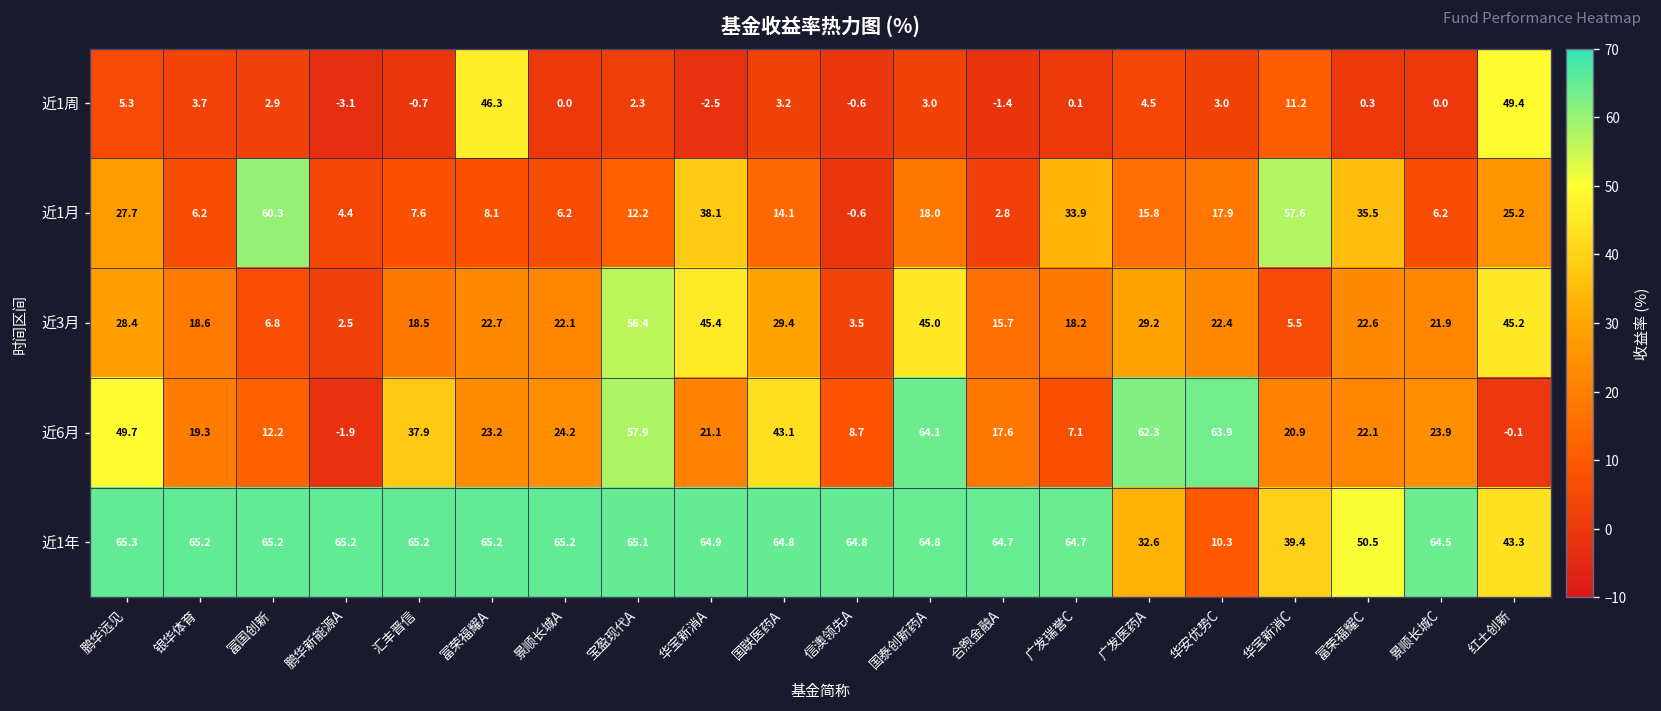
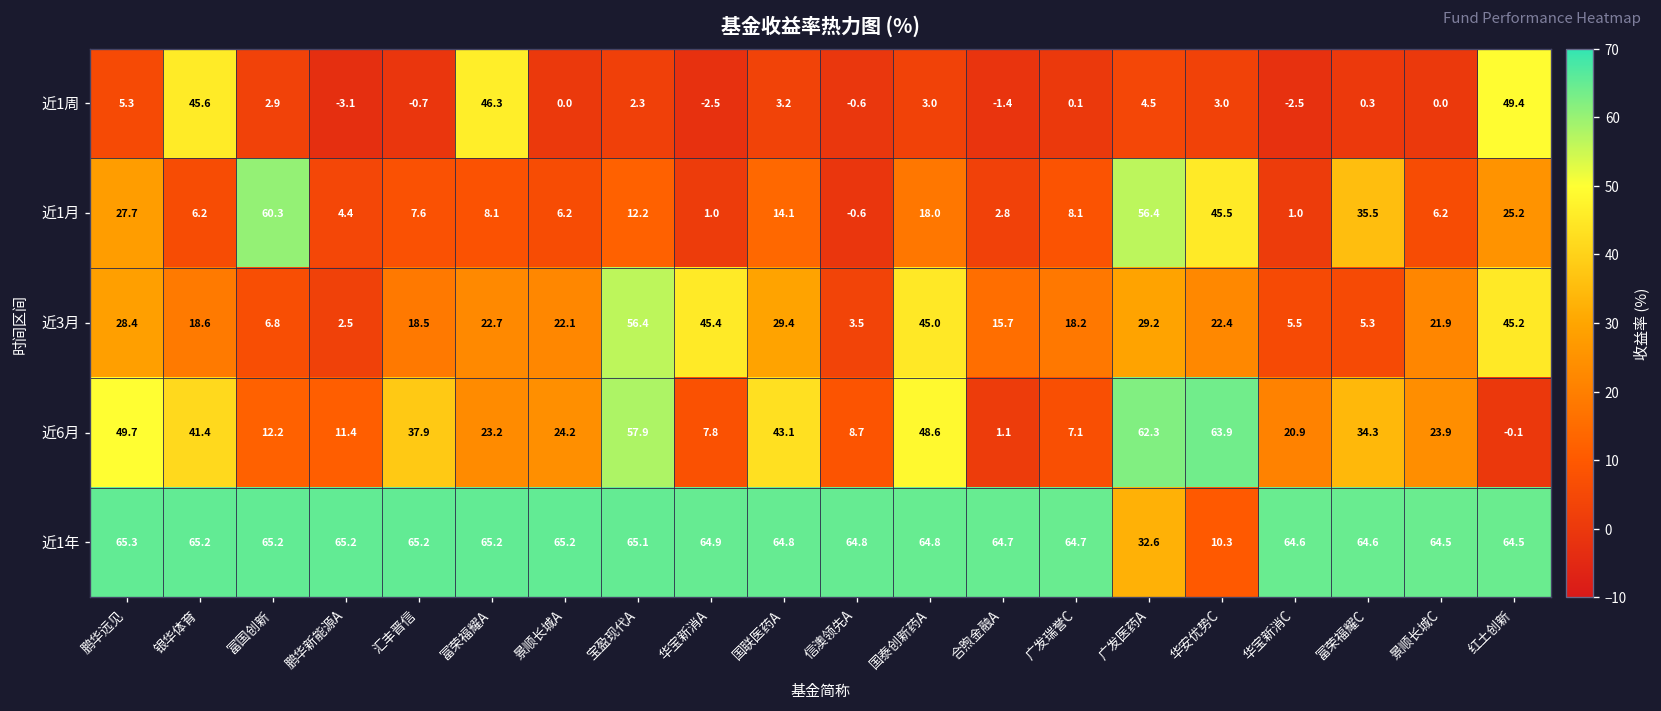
  {
    "近1周": {
      "鹏华远见": 5.3,
-     "银华体育": 3.7,
+     "银华体育": 45.6,
      "富国创新": 2.9,
      "鹏华新能源A": -3.1,
      "汇丰晋信": -0.7,
      "富荣福耀A": 46.3,
      "景顺长城A": 0.0,
      "宝盈现代A": 2.3,
      "华宝新消A": -2.5,
      "国联医药A": 3.2,
      "信澳领先A": -0.6,
      "国泰创新药A": 3.0,
      "合煦金融A": -1.4,
      "广发瑞誉C": 0.1,
      "广发医药A": 4.5,
      "华安优势C": 3.0,
-     "华宝新消C": 11.2,
+     "华宝新消C": -2.5,
      "富荣福耀C": 0.3,
      "景顺长城C": 0.0,
      "红土创新": 49.4
    },
    "近1月": {
      "鹏华远见": 27.7,
      "银华体育": 6.2,
      "富国创新": 60.3,
      "鹏华新能源A": 4.4,
      "汇丰晋信": 7.6,
      "富荣福耀A": 8.1,
      "景顺长城A": 6.2,
      "宝盈现代A": 12.2,
-     "华宝新消A": 38.1,
+     "华宝新消A": 1.0,
      "国联医药A": 14.1,
      "信澳领先A": -0.6,
      "国泰创新药A": 18.0,
      "合煦金融A": 2.8,
-     "广发瑞誉C": 33.9,
-     "广发医药A": 15.8,
-     "华安优势C": 17.9,
-     "华宝新消C": 57.6,
+     "广发瑞誉C": 8.1,
+     "广发医药A": 56.4,
+     "华安优势C": 45.5,
+     "华宝新消C": 1.0,
      "富荣福耀C": 35.5,
      "景顺长城C": 6.2,
      "红土创新": 25.2
    },
    "近3月": {
      "鹏华远见": 28.4,
      "银华体育": 18.6,
      "富国创新": 6.8,
      "鹏华新能源A": 2.5,
      "汇丰晋信": 18.5,
      "富荣福耀A": 22.7,
      "景顺长城A": 22.1,
      "宝盈现代A": 56.4,
      "华宝新消A": 45.4,
      "国联医药A": 29.4,
      "信澳领先A": 3.5,
      "国泰创新药A": 45.0,
      "合煦金融A": 15.7,
      "广发瑞誉C": 18.2,
      "广发医药A": 29.2,
      "华安优势C": 22.4,
      "华宝新消C": 5.5,
-     "富荣福耀C": 22.6,
+     "富荣福耀C": 5.3,
      "景顺长城C": 21.9,
      "红土创新": 45.2
    },
    "近6月": {
      "鹏华远见": 49.7,
-     "银华体育": 19.3,
+     "银华体育": 41.4,
      "富国创新": 12.2,
-     "鹏华新能源A": -1.9,
+     "鹏华新能源A": 11.4,
      "汇丰晋信": 37.9,
      "富荣福耀A": 23.2,
      "景顺长城A": 24.2,
      "宝盈现代A": 57.9,
-     "华宝新消A": 21.1,
+     "华宝新消A": 7.8,
      "国联医药A": 43.1,
      "信澳领先A": 8.7,
-     "国泰创新药A": 64.1,
-     "合煦金融A": 17.6,
+     "国泰创新药A": 48.6,
+     "合煦金融A": 1.1,
      "广发瑞誉C": 7.1,
      "广发医药A": 62.3,
      "华安优势C": 63.9,
      "华宝新消C": 20.9,
-     "富荣福耀C": 22.1,
+     "富荣福耀C": 34.3,
      "景顺长城C": 23.9,
      "红土创新": -0.1
    },
    "近1年": {
      "鹏华远见": 65.3,
      "银华体育": 65.2,
      "富国创新": 65.2,
      "鹏华新能源A": 65.2,
      "汇丰晋信": 65.2,
      "富荣福耀A": 65.2,
      "景顺长城A": 65.2,
      "宝盈现代A": 65.1,
      "华宝新消A": 64.9,
      "国联医药A": 64.8,
      "信澳领先A": 64.8,
      "国泰创新药A": 64.8,
      "合煦金融A": 64.7,
      "广发瑞誉C": 64.7,
      "广发医药A": 32.6,
      "华安优势C": 10.3,
-     "华宝新消C": 39.4,
-     "富荣福耀C": 50.5,
+     "华宝新消C": 64.6,
+     "富荣福耀C": 64.6,
      "景顺长城C": 64.5,
-     "红土创新": 43.3
+     "红土创新": 64.5
    }
  }
